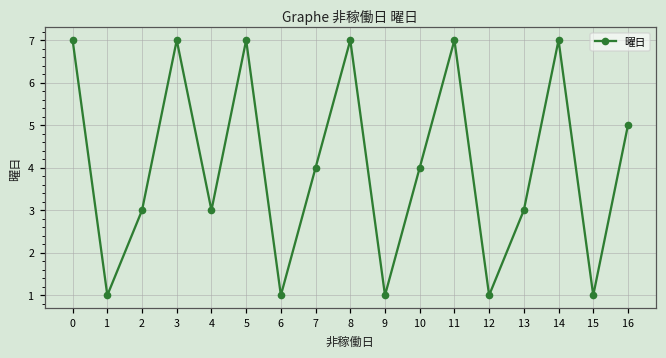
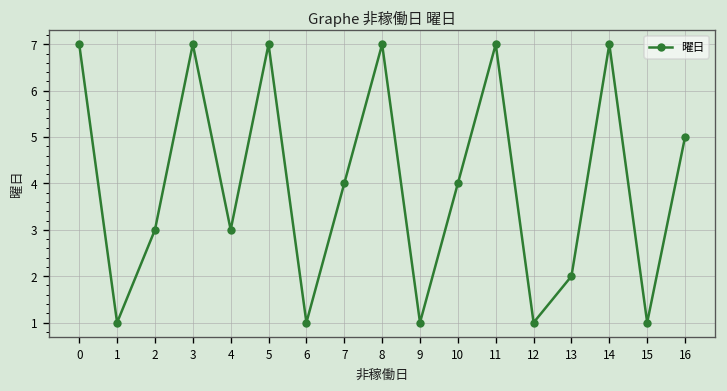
  {
    "0": 7,
    "1": 1,
    "2": 3,
    "3": 7,
    "4": 3,
    "5": 7,
    "6": 1,
    "7": 4,
    "8": 7,
    "9": 1,
    "10": 4,
    "11": 7,
    "12": 1,
-   "13": 3,
+   "13": 2,
    "14": 7,
    "15": 1,
    "16": 5
  }
